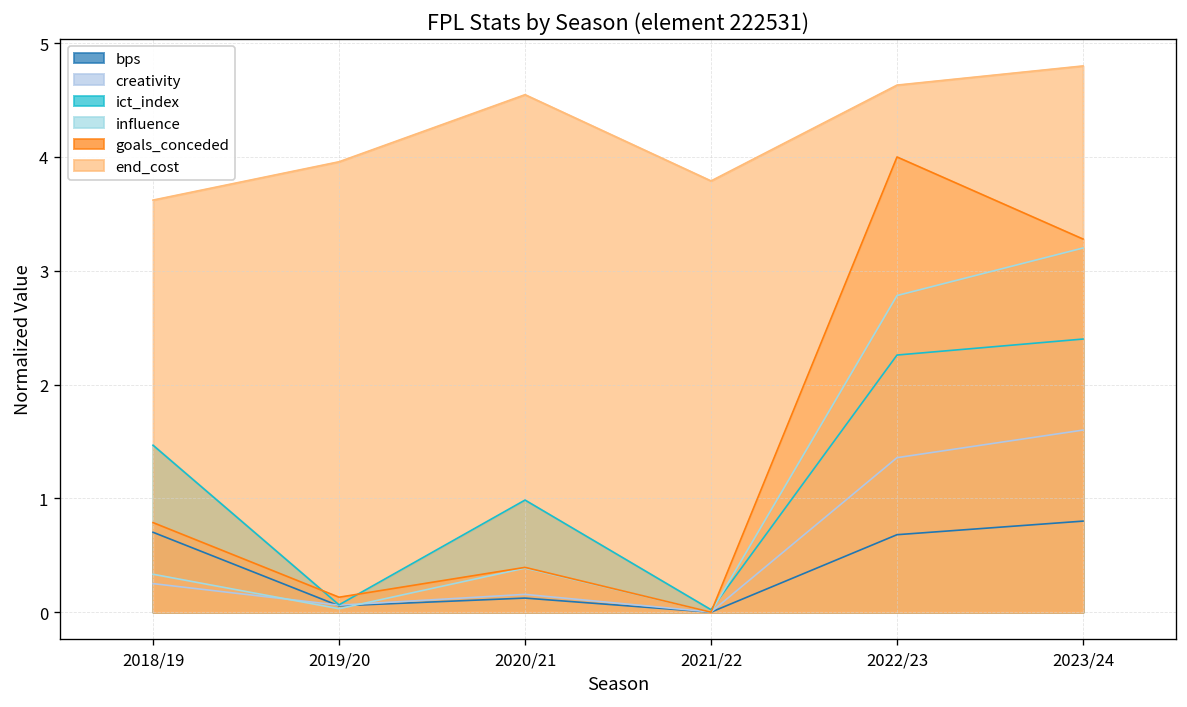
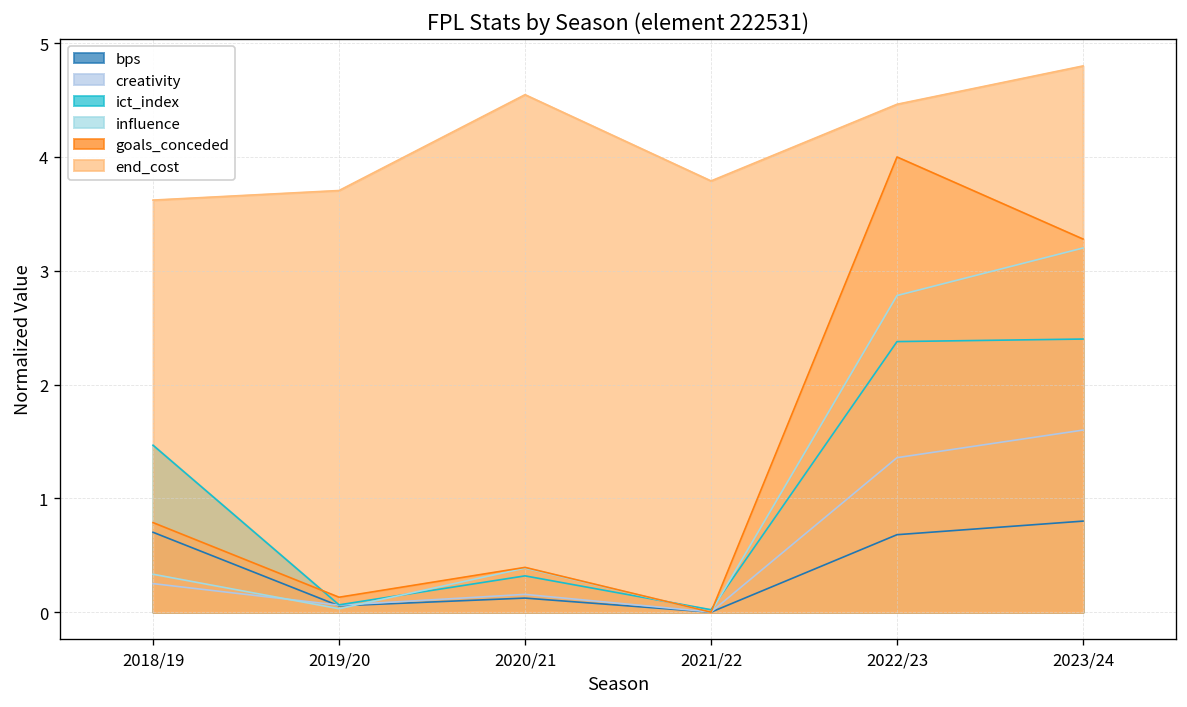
  {
    "bps": {
      "2018/19": 0.7,
      "2020/21": 0.1,
      "2022/23": 0.7,
      "2023/24": 0.8
    },
    "ict_index": {
      "2018/19": 1.5,
-     "2020/21": 1.0,
-     "2022/23": 2.3,
+     "2020/21": 0.3,
+     "2022/23": 2.4,
      "2023/24": 2.4
    },
    "goals_conceded": {
      "2018/19": 0.8,
      "2019/20": 0.1,
      "2022/23": 4.0,
      "2023/24": 3.3
    },
    "end_cost": {
      "2018/19": 3.6,
-     "2019/20": 4.0,
+     "2019/20": 3.7,
      "2020/21": 4.5,
      "2021/22": 3.8,
-     "2022/23": 4.6,
+     "2022/23": 4.5,
      "2023/24": 4.8
    }
  }
